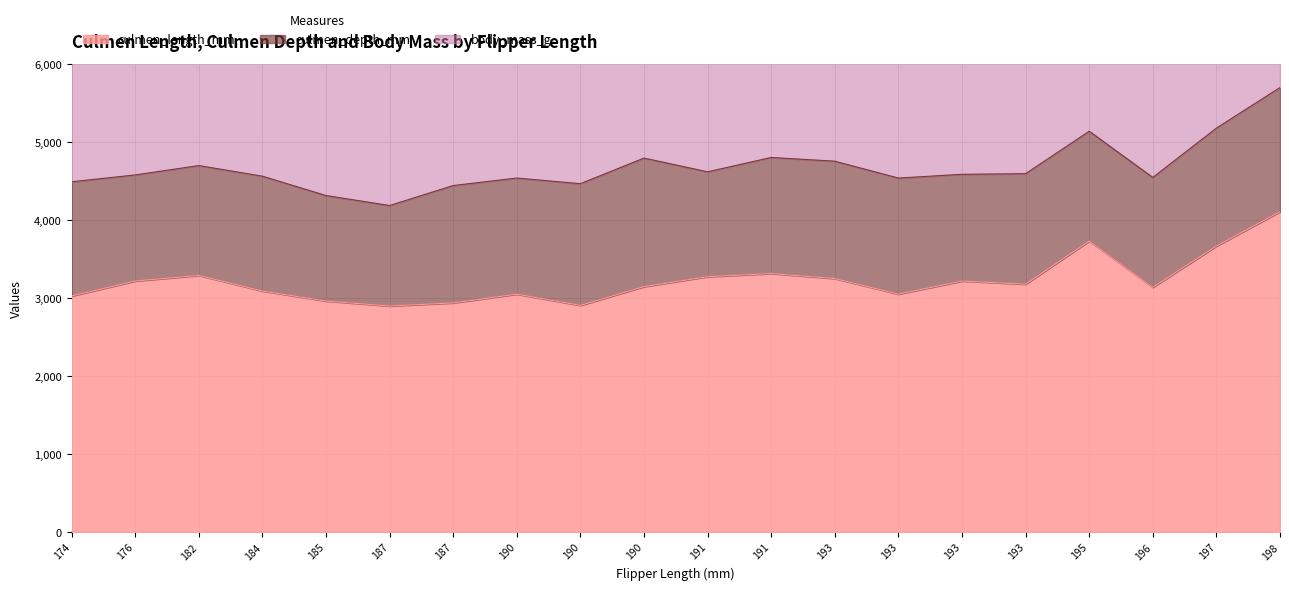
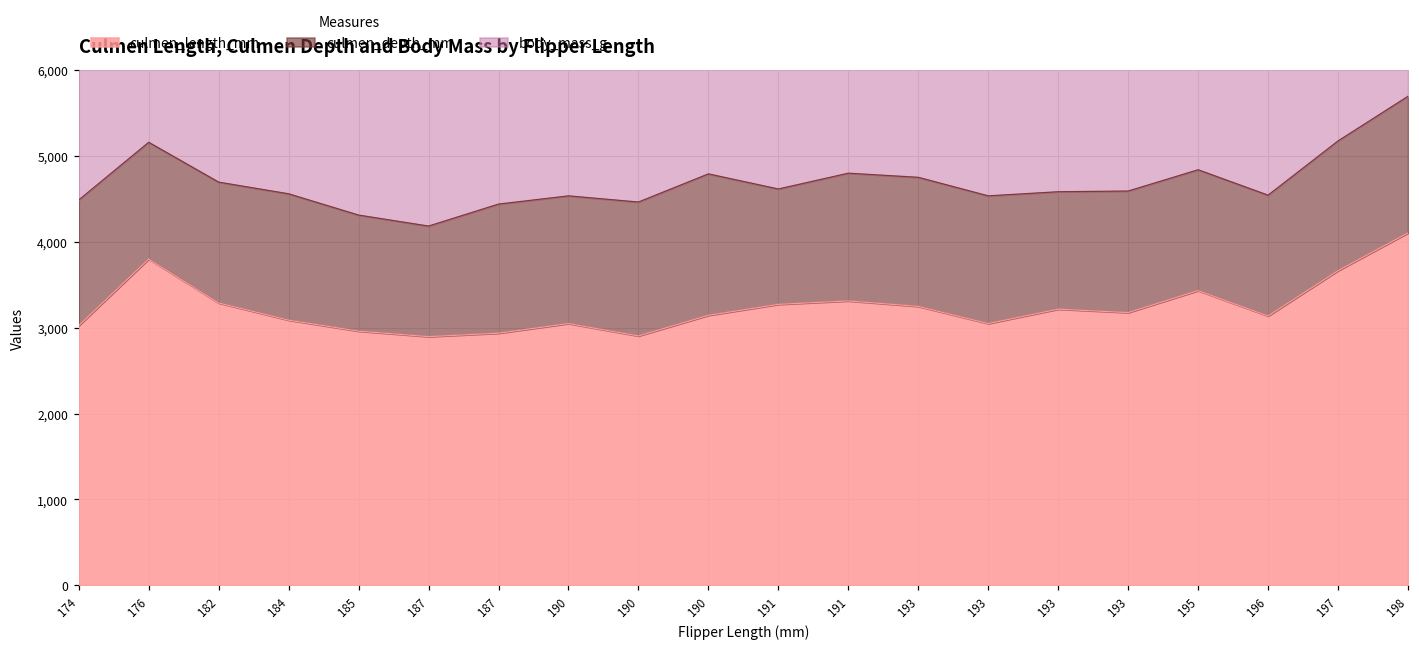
  {
    "culmen_length_mm": {
      "174": "3,000",
-     "176": "3,200",
+     "176": "3,800",
      "182": "3,300",
      "184": "3,100",
      "185": "3,000",
-     "195": "3,700",
+     "195": "3,400",
      "196": "3,100",
      "197": "3,700",
      "198": "4,100"
    },
    "culmen_depth_mm": {
      "174": "1,500",
      "176": "1,400",
      "182": "1,400",
      "184": "1,500",
      "185": "1,400",
      "195": "1,400",
      "196": "1,400",
      "197": "1,500",
      "198": "1,600"
    }
  }
